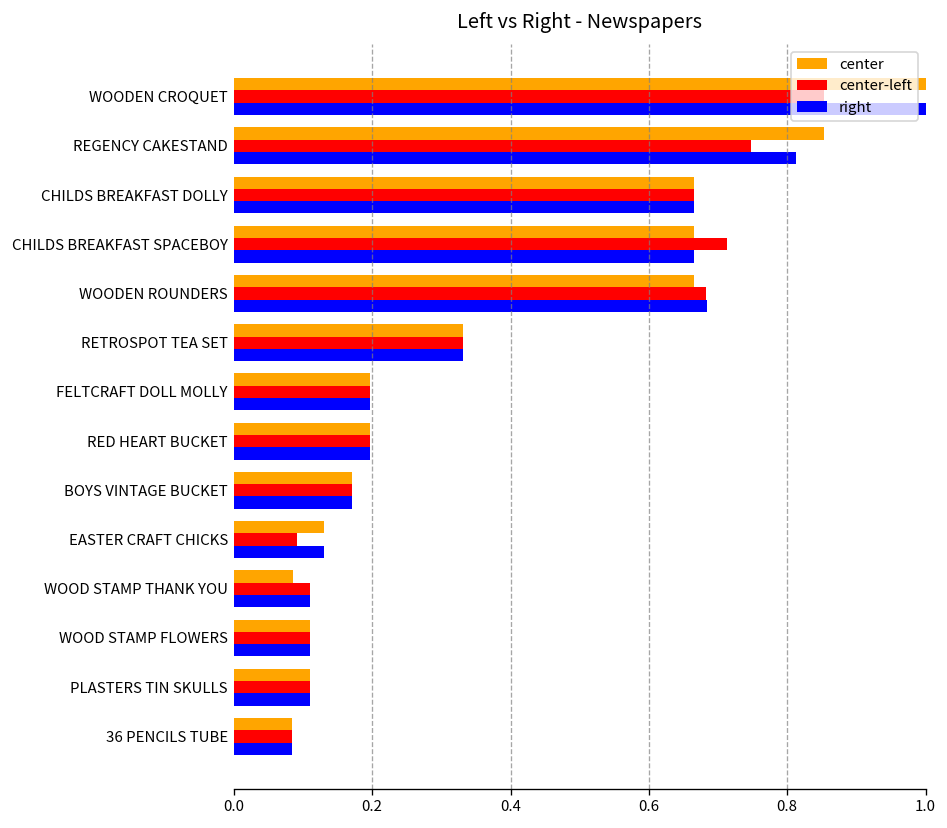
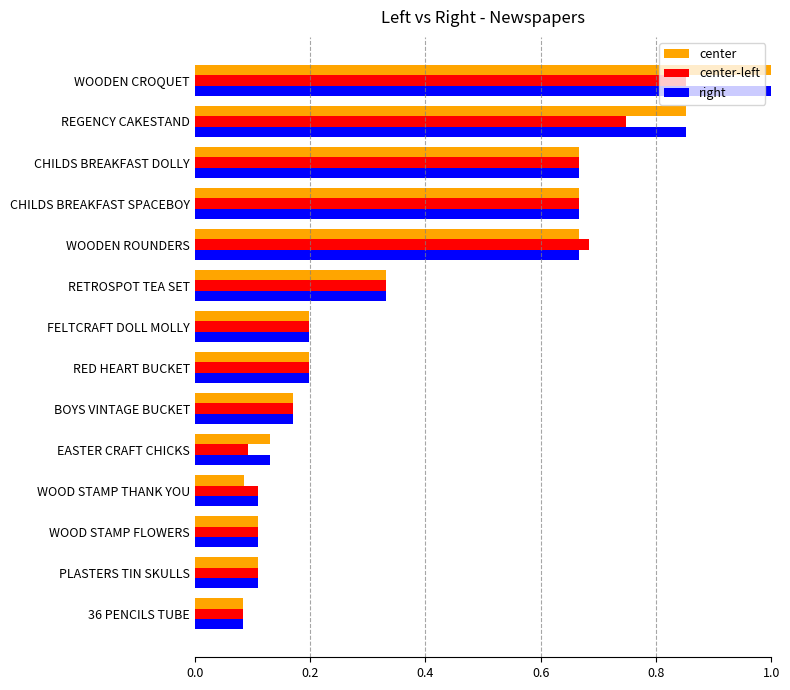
  {
    "center": {
      "WOODEN CROQUET": 1.00,
      "REGENCY CAKESTAND": 0.85,
      "CHILDS BREAKFAST DOLLY": 0.67,
      "CHILDS BREAKFAST SPACEBOY": 0.67,
      "WOODEN ROUNDERS": 0.67,
      "RETROSPOT TEA SET": 0.33,
      "FELTCRAFT DOLL MOLLY": 0.20,
      "RED HEART BUCKET": 0.20,
      "BOYS VINTAGE BUCKET": 0.17,
      "EASTER CRAFT CHICKS": 0.13,
      "WOOD STAMP THANK YOU": 0.09,
      "WOOD STAMP FLOWERS": 0.11,
      "PLASTERS TIN SKULLS": 0.11,
      "36 PENCILS TUBE": 0.08
    },
    "center-left": {
      "REGENCY CAKESTAND": 0.75,
      "CHILDS BREAKFAST DOLLY": 0.67,
-     "CHILDS BREAKFAST SPACEBOY": 0.71,
+     "CHILDS BREAKFAST SPACEBOY": 0.67,
      "WOODEN ROUNDERS": 0.68,
      "RETROSPOT TEA SET": 0.33,
      "FELTCRAFT DOLL MOLLY": 0.20,
      "RED HEART BUCKET": 0.20,
      "BOYS VINTAGE BUCKET": 0.17,
      "EASTER CRAFT CHICKS": 0.09,
      "WOOD STAMP THANK YOU": 0.11,
      "WOOD STAMP FLOWERS": 0.11,
      "PLASTERS TIN SKULLS": 0.11,
      "36 PENCILS TUBE": 0.08
    },
    "right": {
      "WOODEN CROQUET": 1.00,
-     "REGENCY CAKESTAND": 0.81,
+     "REGENCY CAKESTAND": 0.85,
      "CHILDS BREAKFAST DOLLY": 0.67,
      "CHILDS BREAKFAST SPACEBOY": 0.67,
-     "WOODEN ROUNDERS": 0.68,
+     "WOODEN ROUNDERS": 0.67,
      "RETROSPOT TEA SET": 0.33,
      "FELTCRAFT DOLL MOLLY": 0.20,
      "RED HEART BUCKET": 0.20,
      "BOYS VINTAGE BUCKET": 0.17,
      "EASTER CRAFT CHICKS": 0.13,
      "WOOD STAMP THANK YOU": 0.11,
      "WOOD STAMP FLOWERS": 0.11,
      "PLASTERS TIN SKULLS": 0.11,
      "36 PENCILS TUBE": 0.08
    }
  }
